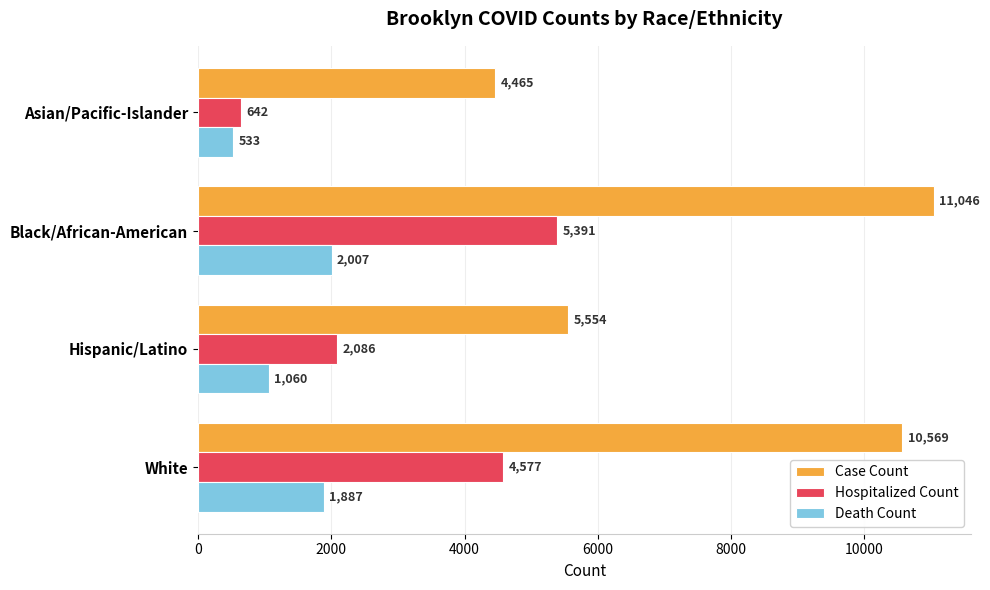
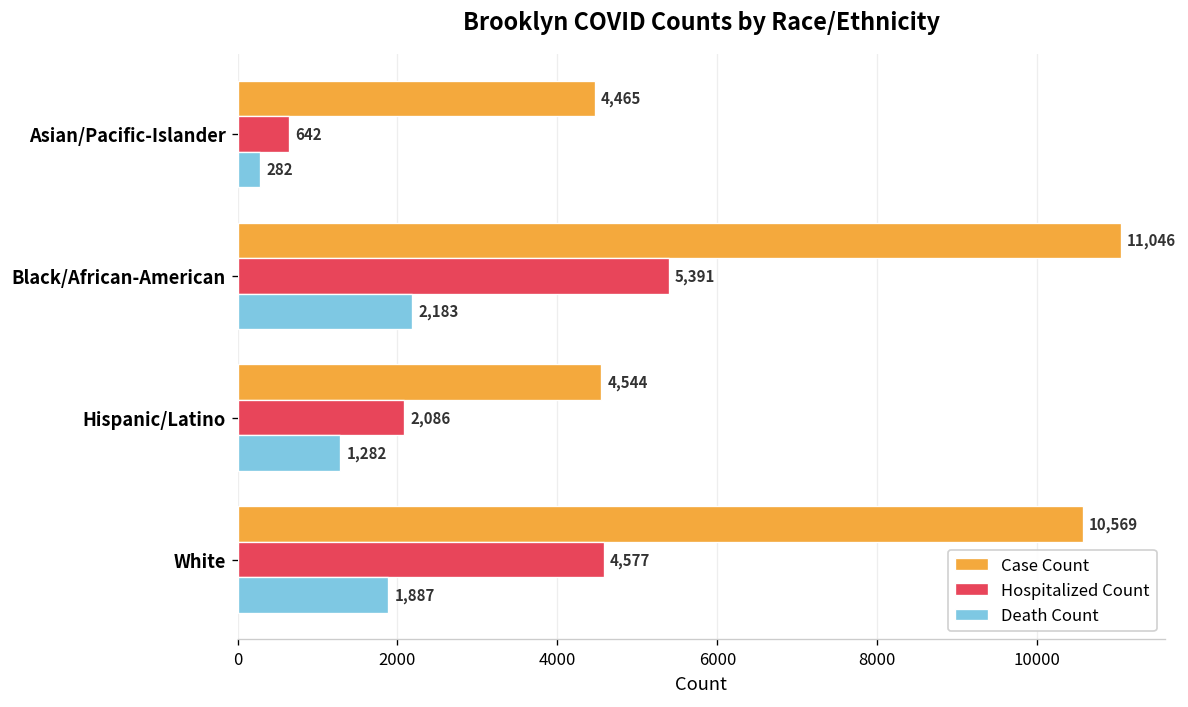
  {
    "Case Count": {
      "Asian/Pacific-Islander": "4,465",
      "Black/African-American": "11,046",
-     "Hispanic/Latino": "5,554",
+     "Hispanic/Latino": "4,544",
      "White": "10,569"
    },
    "Hospitalized Count": {
      "Asian/Pacific-Islander": "642",
      "Black/African-American": "5,391",
      "Hispanic/Latino": "2,086",
      "White": "4,577"
    },
    "Death Count": {
-     "Asian/Pacific-Islander": "533",
-     "Black/African-American": "2,007",
-     "Hispanic/Latino": "1,060",
+     "Asian/Pacific-Islander": "282",
+     "Black/African-American": "2,183",
+     "Hispanic/Latino": "1,282",
      "White": "1,887"
    }
  }
